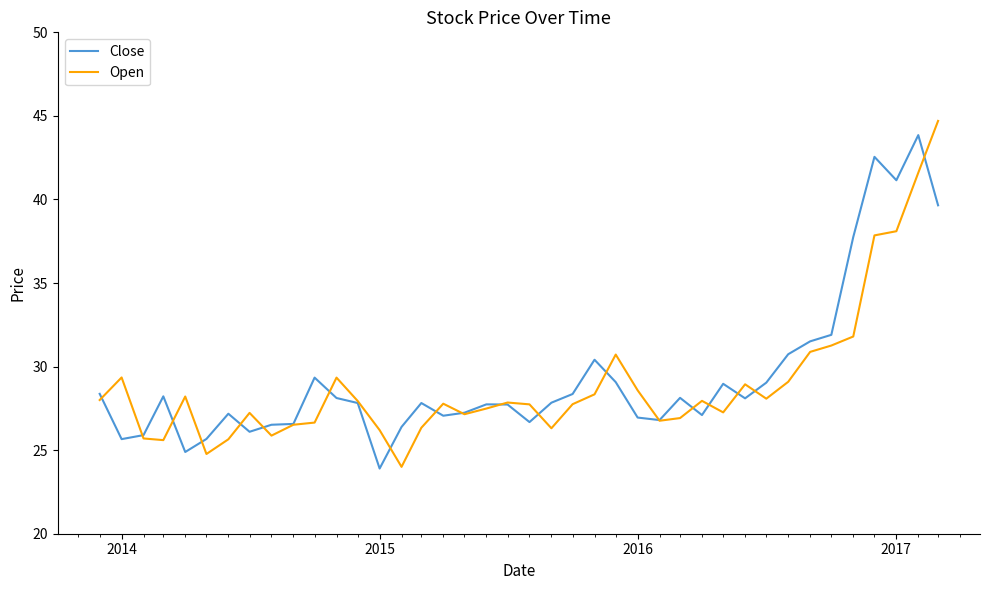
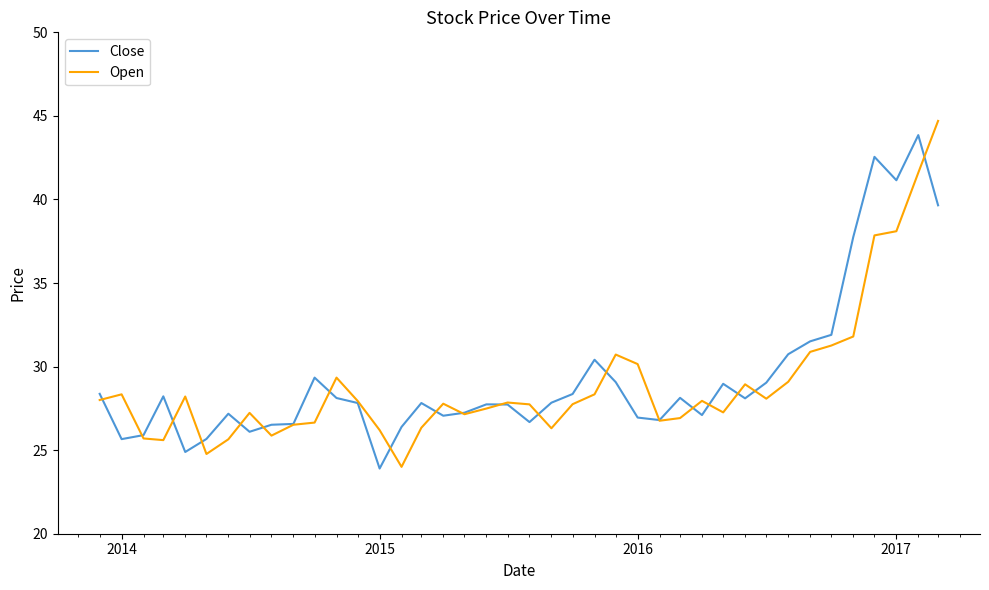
  {
    "Close": {
      "2014": 25.7,
      "2015": 23.9,
      "2016": 27.0,
      "2017": 41.2
    },
    "Open": {
-     "2014": 29.4,
+     "2014": 28.3,
      "2015": 26.2,
-     "2016": 28.6,
+     "2016": 30.2,
      "2017": 38.1
    }
  }
